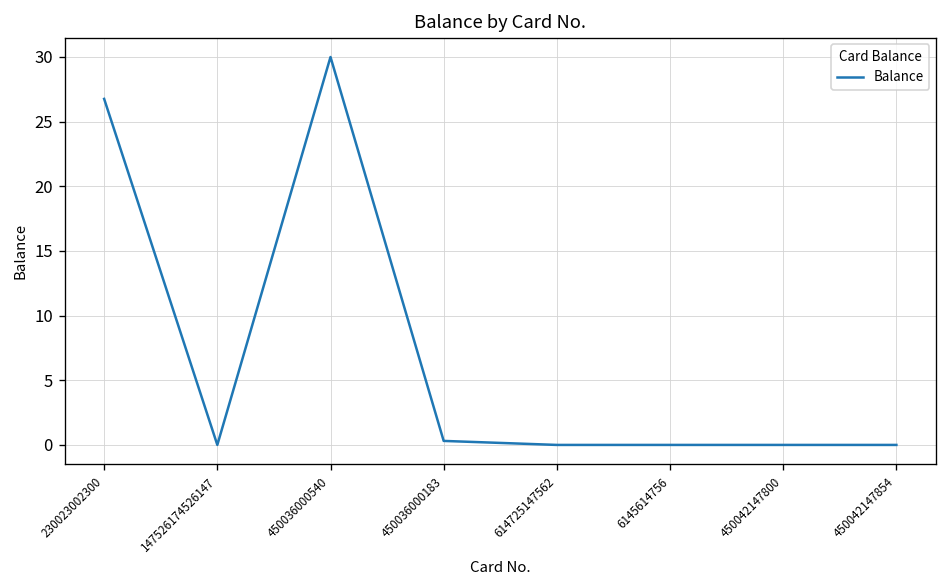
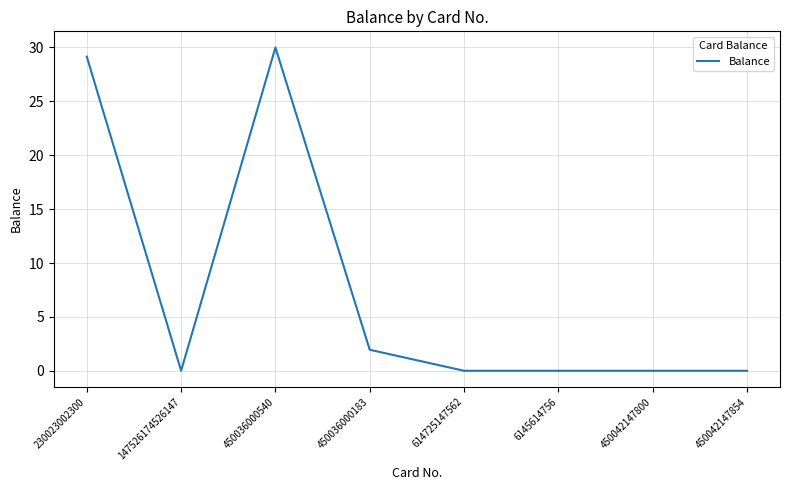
  {
-   "230023002300": 26.8,
+   "230023002300": 29.2,
    "147526174526147": 0.0,
    "450036000540": 30.0,
-   "450036000183": 0.3,
+   "450036000183": 2.0,
    "614725147562": 0.0,
    "6145614756": 0.0,
    "450042147800": 0.0,
    "450042147854": 0.0
  }
